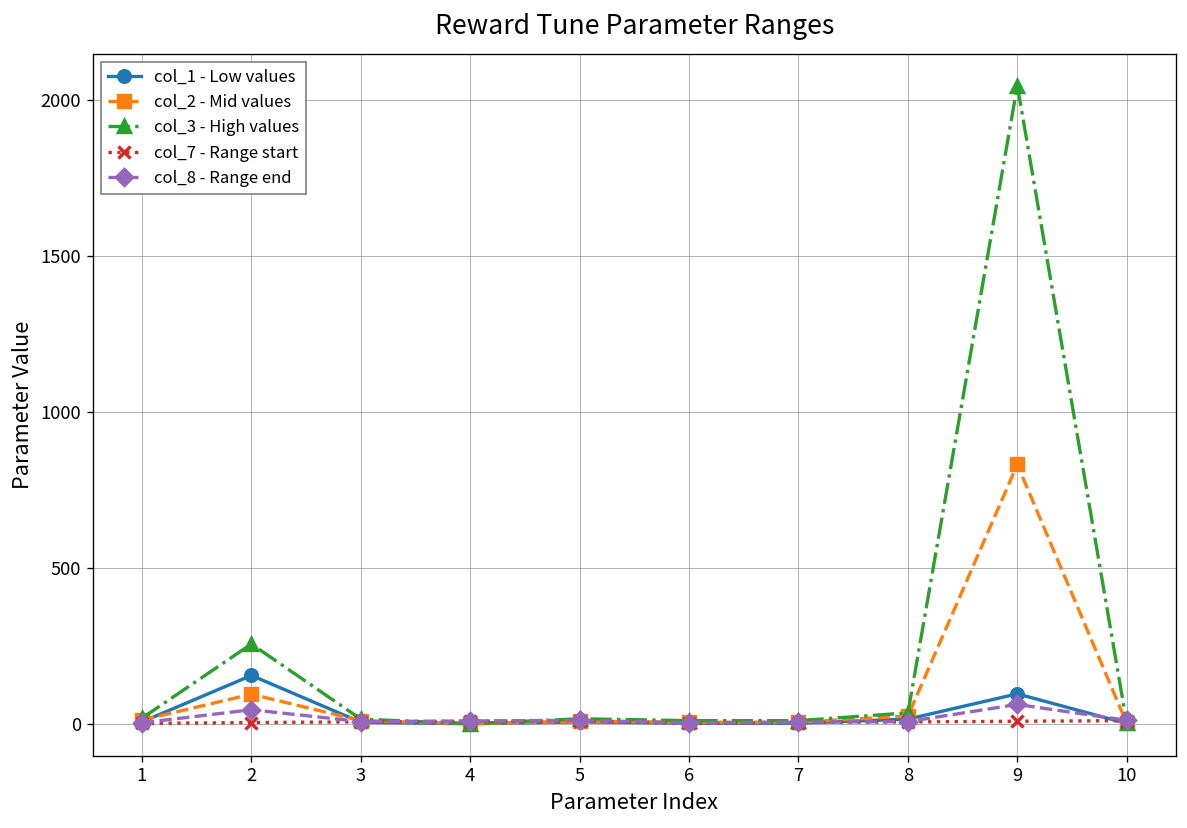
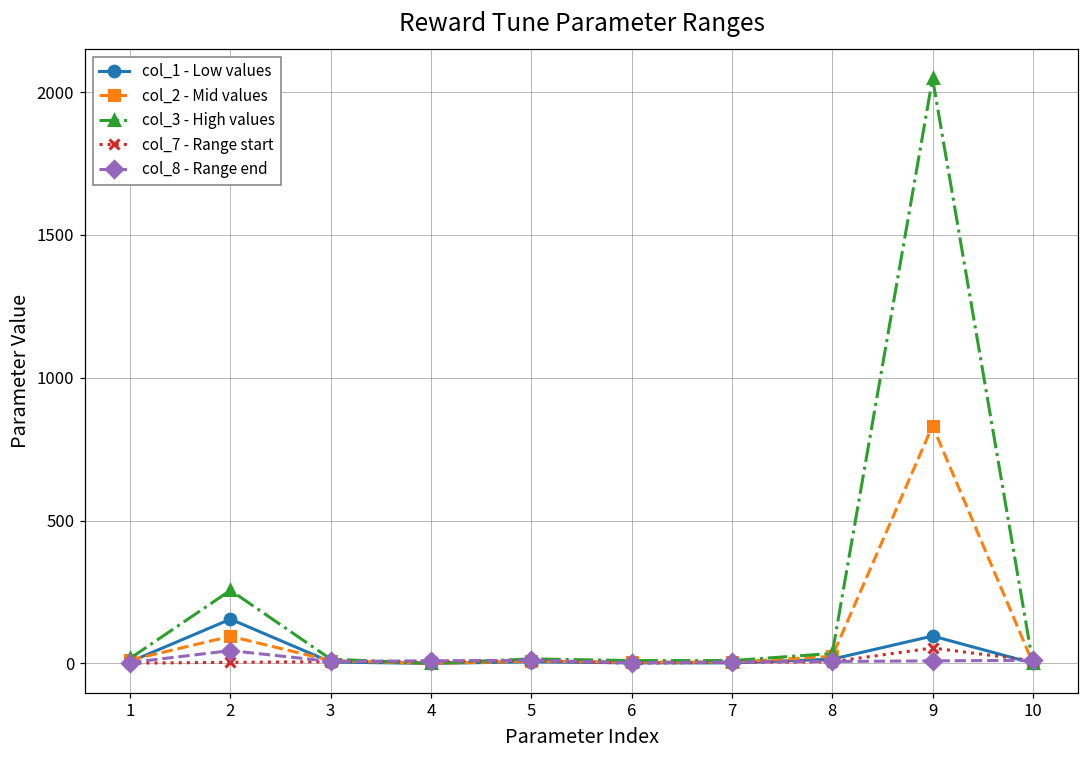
  {
    "col_1 - Low values": {
      "2": 160,
      "9": 100
    },
    "col_2 - Mid values": {
      "2": 100,
      "9": 830
    },
    "col_3 - High values": {
      "2": 260,
      "9": 2050
    },
    "col_7 - Range start": {
      "2": 0,
-     "9": 10
+     "9": 50
    },
    "col_8 - Range end": {
      "2": 50,
-     "9": 60
+     "9": 10
    }
  }
